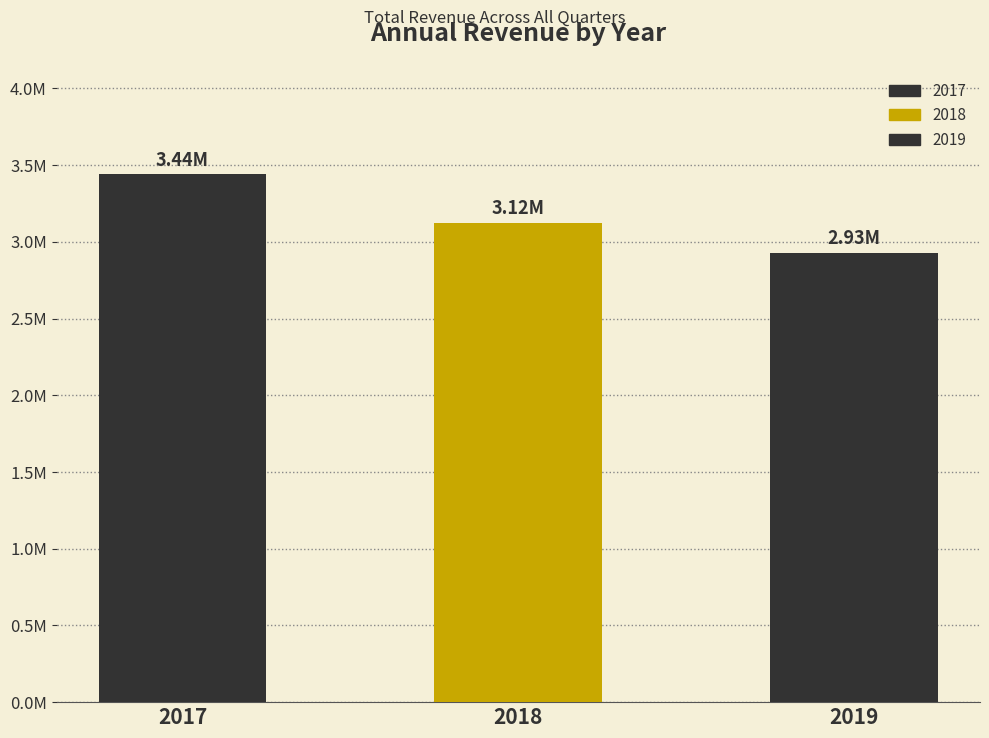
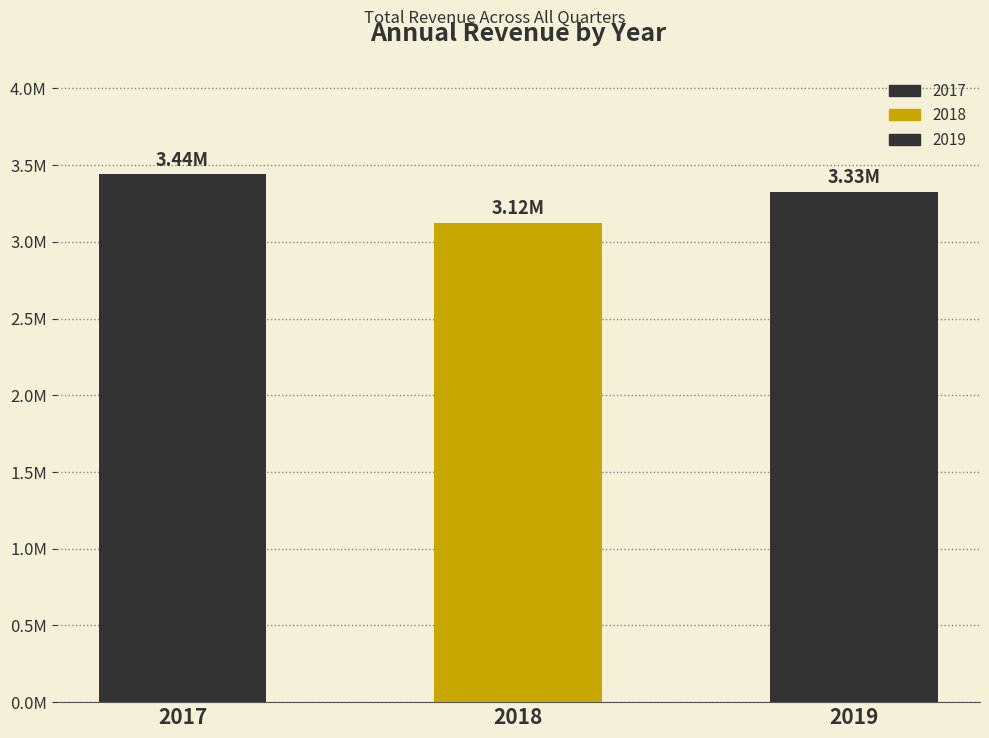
  {
    "2017": "3.44M",
    "2018": "3.12M",
-   "2019": "2.93M"
+   "2019": "3.33M"
  }
